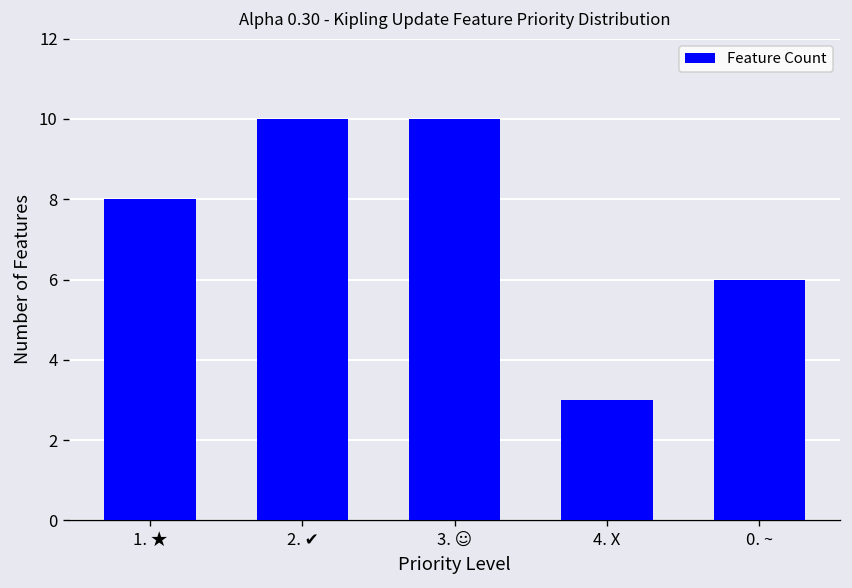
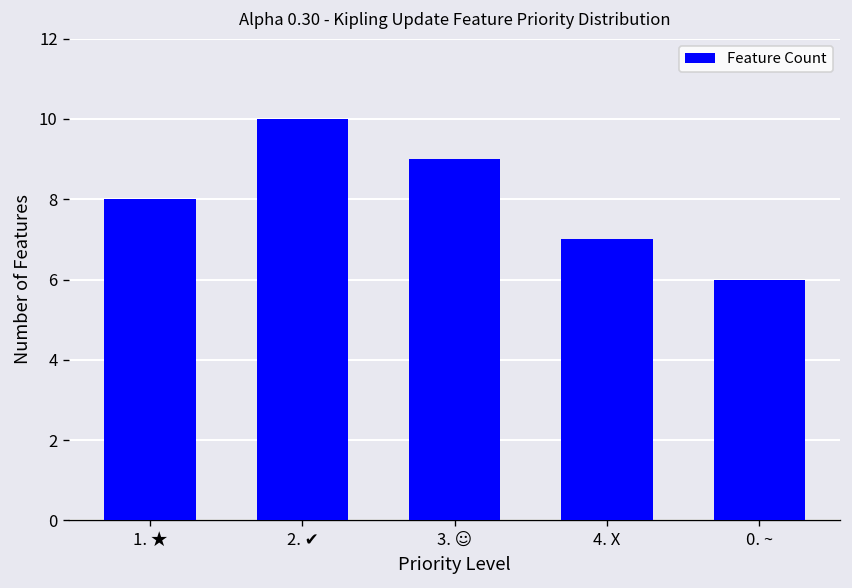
  {
    "1. ★": 8,
    "2. ✔": 10,
-   "3. ☺": 10,
-   "4. X": 3,
+   "3. ☺": 9,
+   "4. X": 7,
    "0. ~": 6
  }
